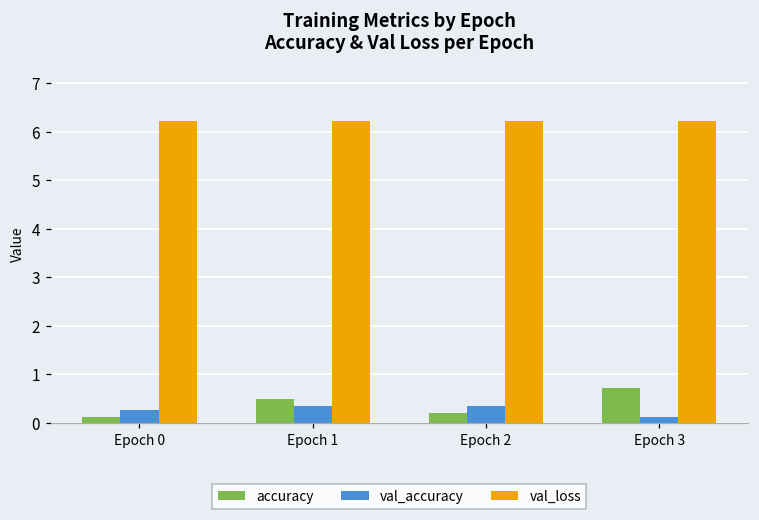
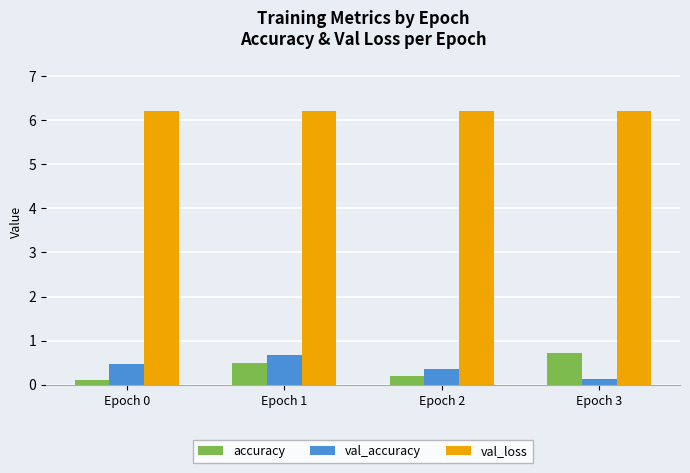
  {
    "accuracy": {
      "Epoch 0": 0.1,
      "Epoch 1": 0.5,
      "Epoch 2": 0.2,
      "Epoch 3": 0.7
    },
    "val_accuracy": {
-     "Epoch 0": 0.3,
-     "Epoch 1": 0.3,
+     "Epoch 0": 0.5,
+     "Epoch 1": 0.7,
      "Epoch 2": 0.4,
      "Epoch 3": 0.1
    },
    "val_loss": {
      "Epoch 0": 6.2,
      "Epoch 1": 6.2,
      "Epoch 2": 6.2,
      "Epoch 3": 6.2
    }
  }
